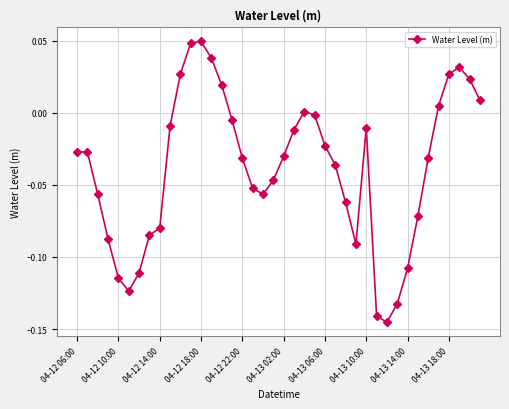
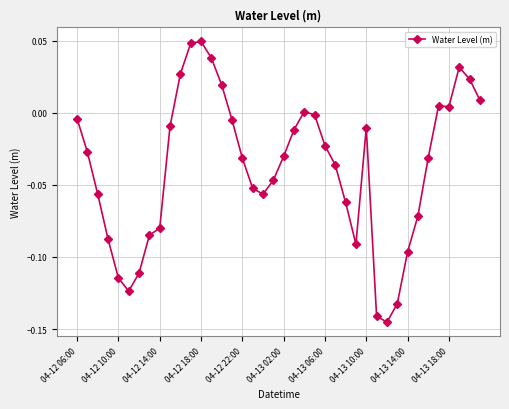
  {
-   "04-12 06:00": -0.027,
+   "04-12 06:00": -0.004,
    "04-12 10:00": -0.115,
    "04-12 14:00": -0.080,
    "04-12 18:00": 0.049,
    "04-12 22:00": -0.031,
    "04-13 02:00": -0.030,
    "04-13 06:00": -0.023,
    "04-13 10:00": -0.010,
-   "04-13 14:00": -0.108,
-   "04-13 18:00": 0.027
+   "04-13 14:00": -0.097,
+   "04-13 18:00": 0.004
  }
